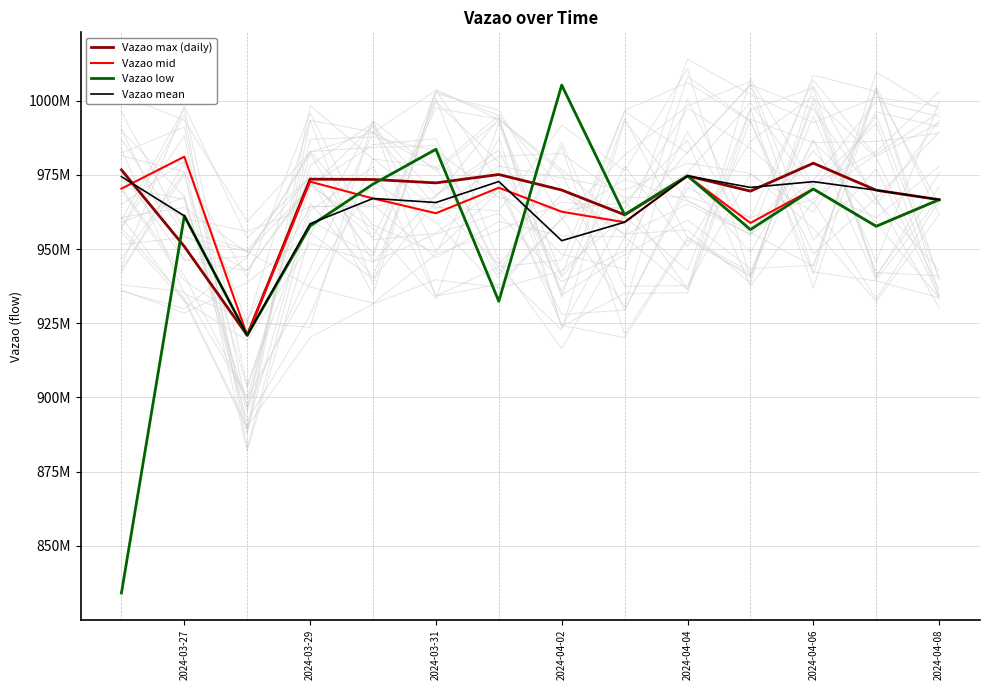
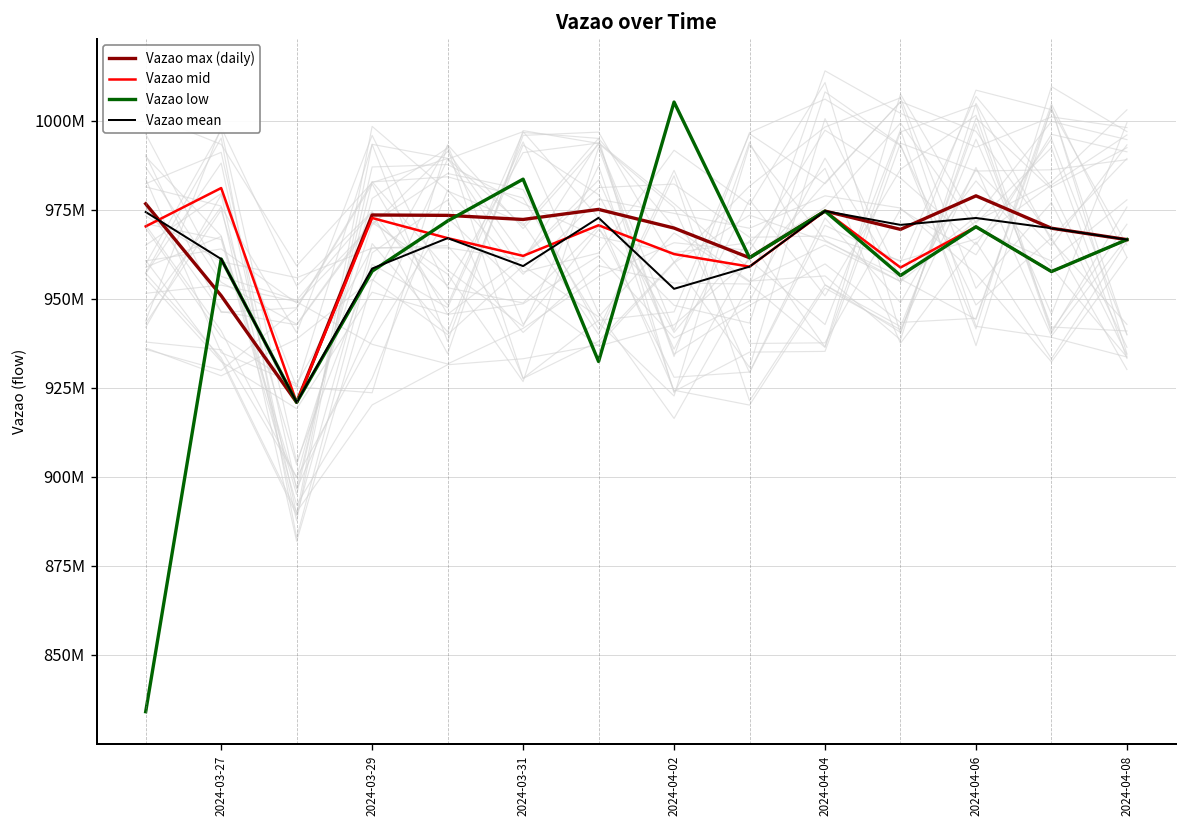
  {
    "Vazao max (daily)": {
      "2024-03-27": 951000000,
      "2024-03-31": 972000000,
      "2024-04-06": 979000000
    },
    "Vazao mid": {
      "2024-03-27": 981000000
    },
    "Vazao low": {
      "2024-04-02": 1005000000
    },
    "Vazao mean": {
-     "2024-03-31": 966000000,
+     "2024-03-31": 959000000,
      "2024-04-02": 953000000
    }
  }
